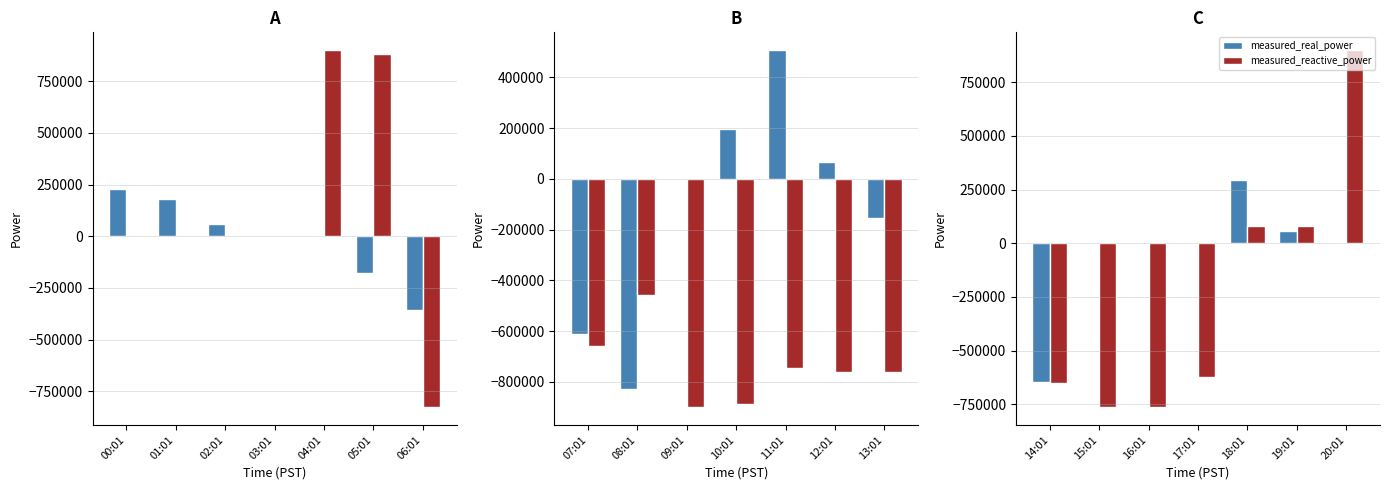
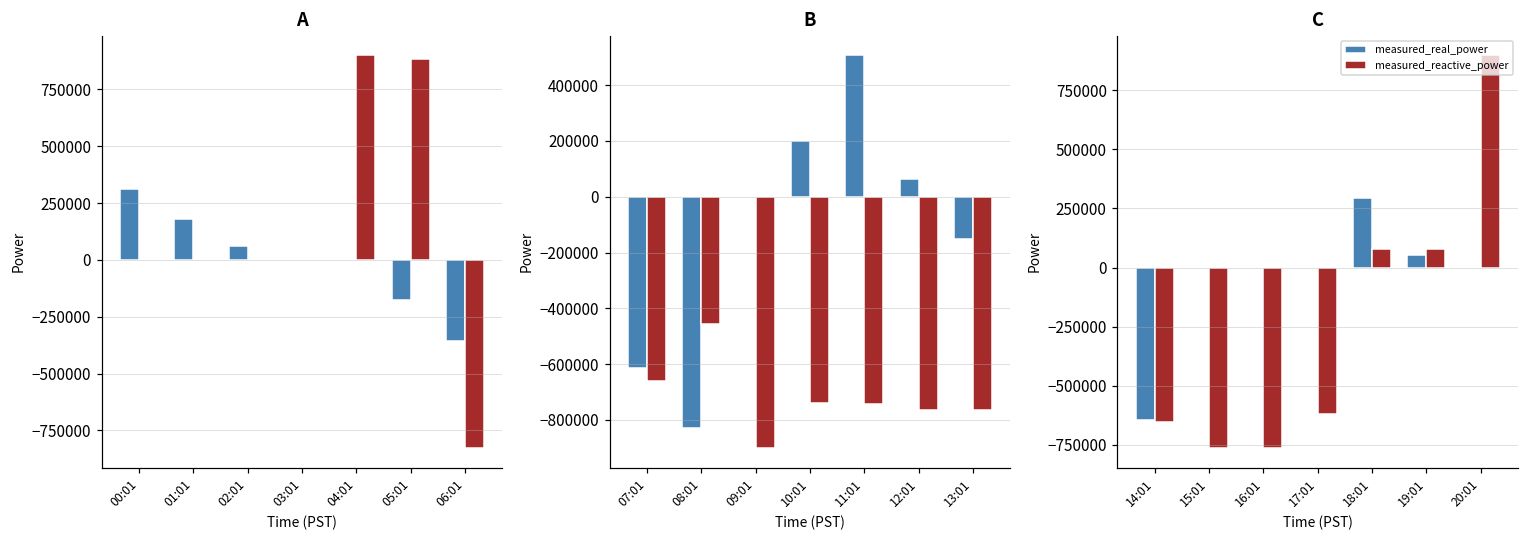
  {
    "A": {
      "measured_real_power": {
-       "00:01": 230000,
+       "00:01": 310000,
        "01:01": 180000,
        "02:01": 60000,
        "03:01": 0,
        "04:01": 0,
        "05:01": -180000,
        "06:01": -360000
      },
      "measured_reactive_power": {
        "00:01": 0,
        "01:01": 0,
        "02:01": 0,
        "03:01": 0,
        "04:01": 900000,
        "05:01": 880000,
        "06:01": -830000
      }
    },
    "B": {
      "measured_real_power": {
        "07:01": -610000,
        "08:01": -830000,
        "09:01": 0,
        "10:01": 200000,
        "11:01": 510000,
        "12:01": 60000,
        "13:01": -150000
      },
      "measured_reactive_power": {
        "07:01": -660000,
        "08:01": -460000,
        "09:01": -900000,
-       "10:01": -890000,
+       "10:01": -740000,
        "11:01": -740000,
        "12:01": -760000,
        "13:01": -760000
      }
    },
    "C": {
      "measured_real_power": {
        "14:01": -640000,
        "15:01": 0,
        "16:01": 0,
        "17:01": 0,
        "18:01": 290000,
        "19:01": 50000,
        "20:01": 0
      },
      "measured_reactive_power": {
        "14:01": -650000,
        "15:01": -760000,
        "16:01": -760000,
        "17:01": -620000,
        "18:01": 80000,
        "19:01": 80000
      }
    }
  }
